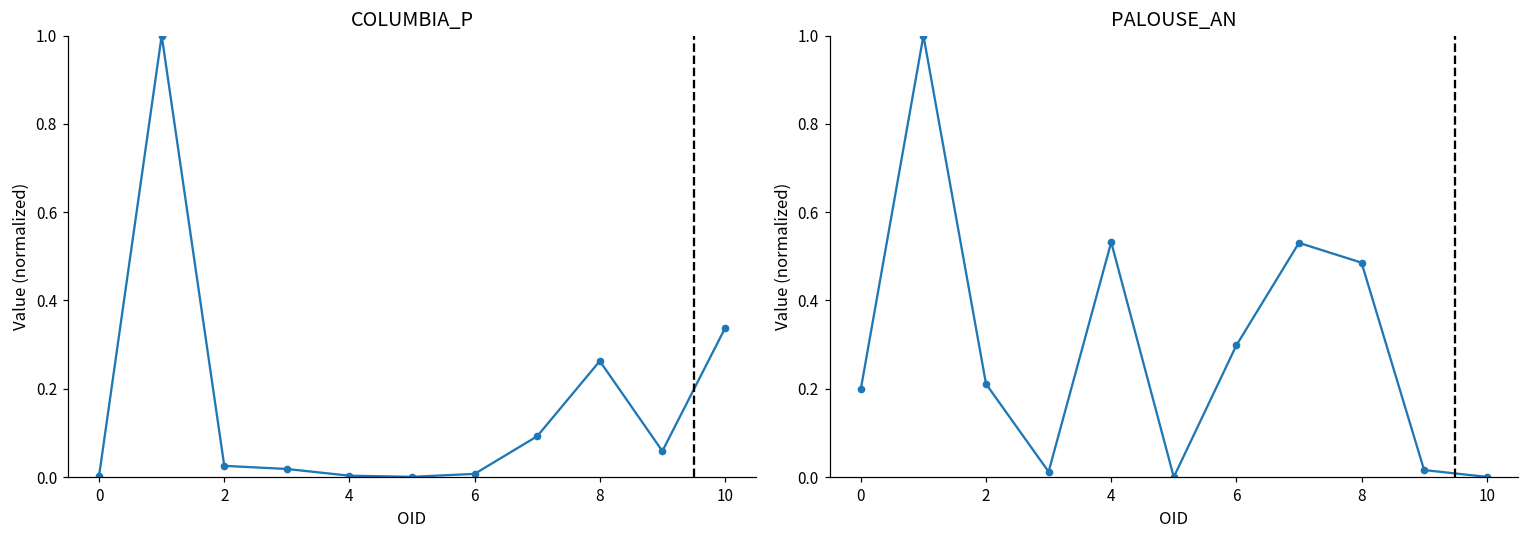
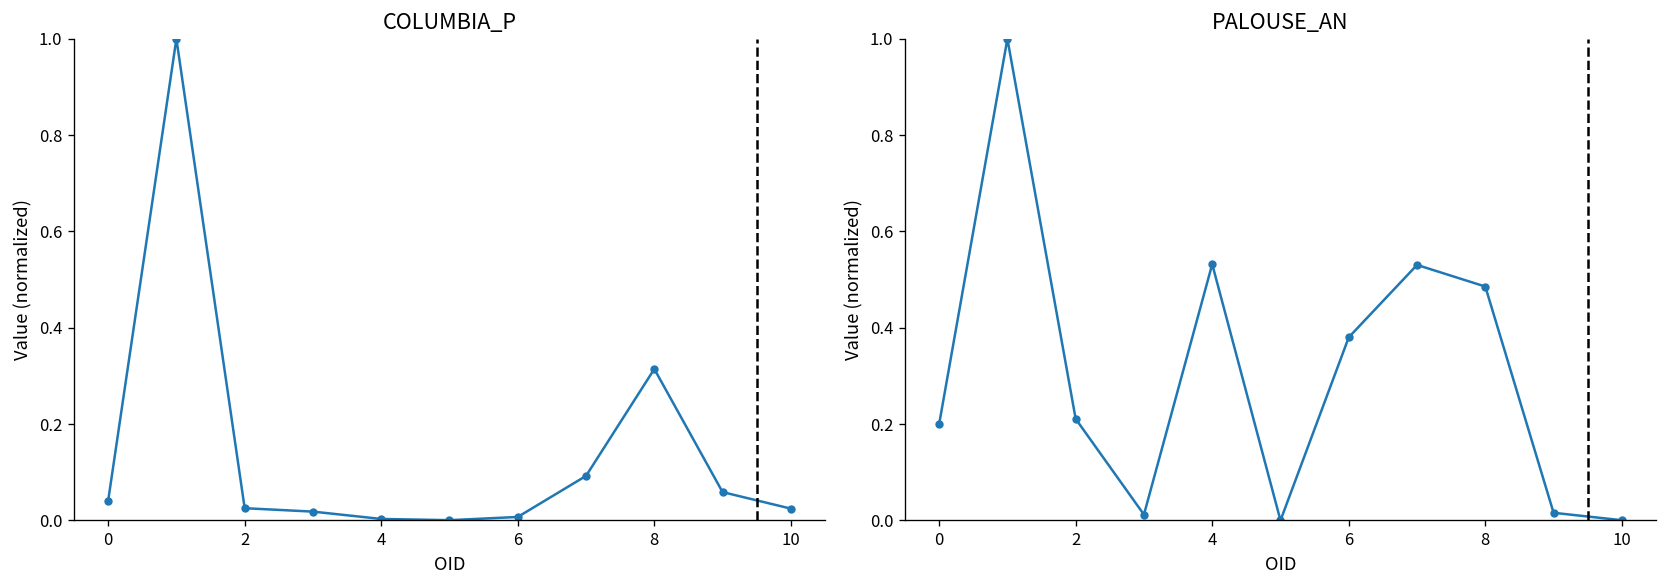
  {
    "COLUMBIA_P": {
-     "0": 0.00,
+     "0": 0.04,
      "2": 0.03,
      "4": 0.00,
      "6": 0.01,
-     "8": 0.26,
-     "10": 0.34
+     "8": 0.31,
+     "10": 0.02
    },
    "PALOUSE_AN": {
      "0": 0.20,
      "2": 0.21,
      "4": 0.53,
-     "6": 0.30,
+     "6": 0.38,
      "8": 0.49,
      "10": 0.00
    }
  }
